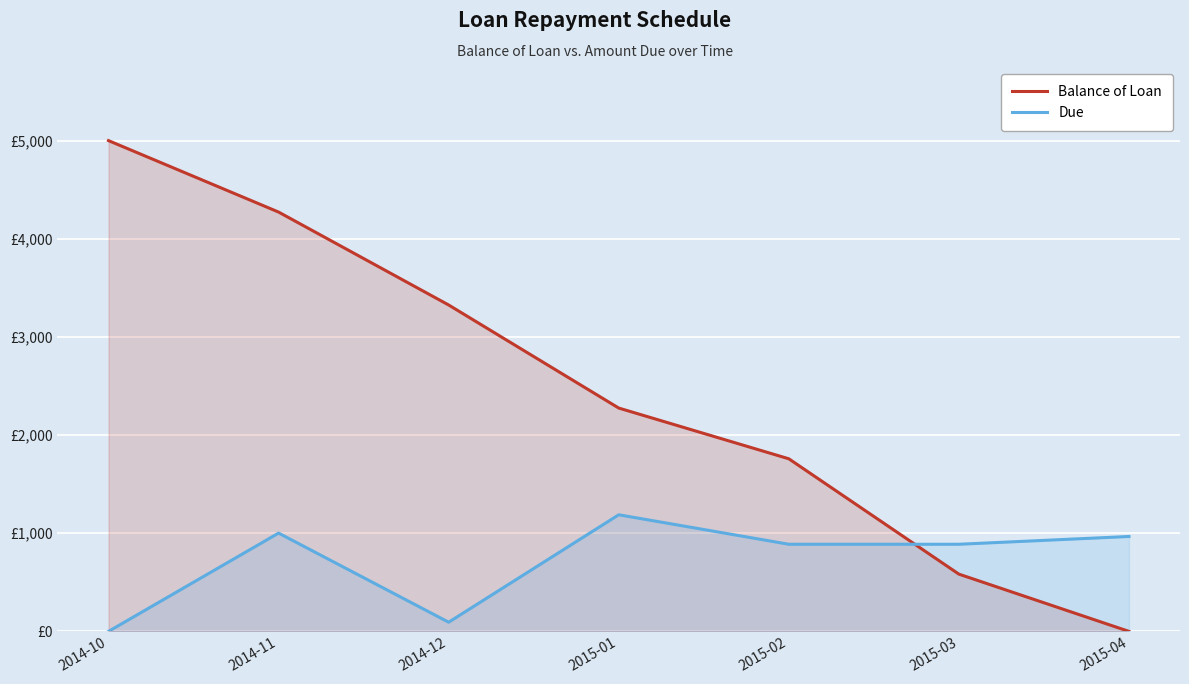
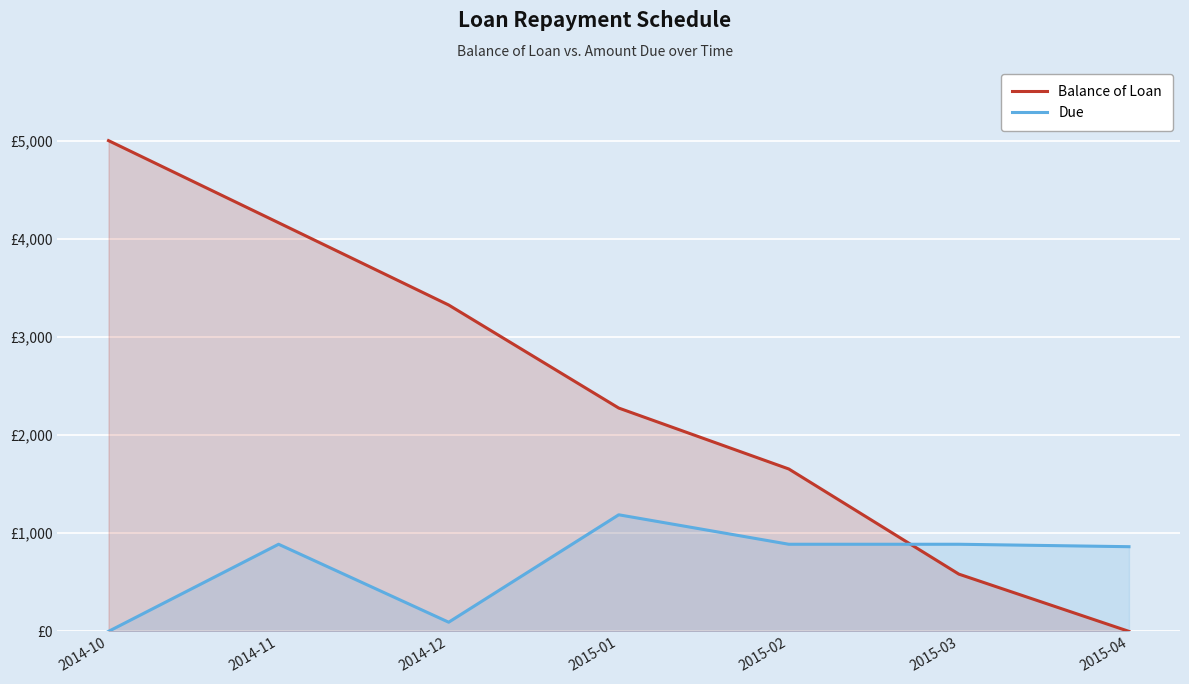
  {
    "Balance of Loan": {
      "2014-10": "£5,000",
-     "2014-11": "£4,300",
+     "2014-11": "£4,200",
      "2014-12": "£3,300",
      "2015-01": "£2,300",
-     "2015-02": "£1,800",
+     "2015-02": "£1,700",
      "2015-03": "£600",
      "2015-04": "£0"
    },
    "Due": {
      "2014-10": "£0",
-     "2014-11": "£1,000",
+     "2014-11": "£900",
      "2014-12": "£100",
      "2015-01": "£1,200",
      "2015-02": "£900",
      "2015-03": "£900",
-     "2015-04": "£1,000"
+     "2015-04": "£900"
    }
  }
